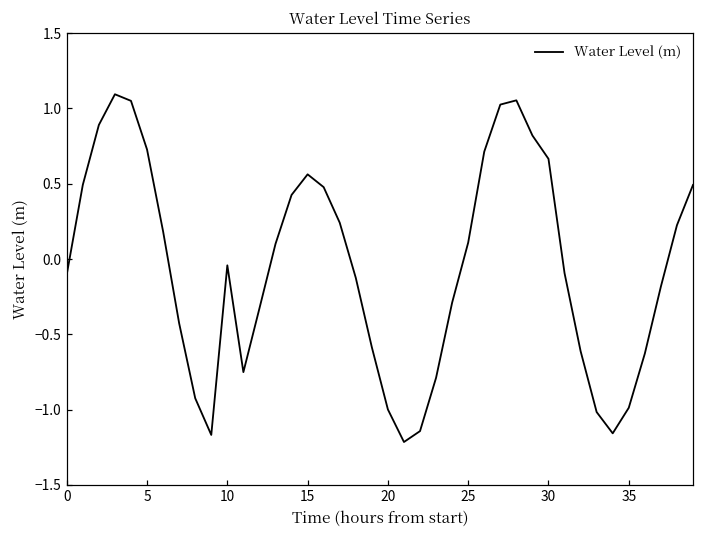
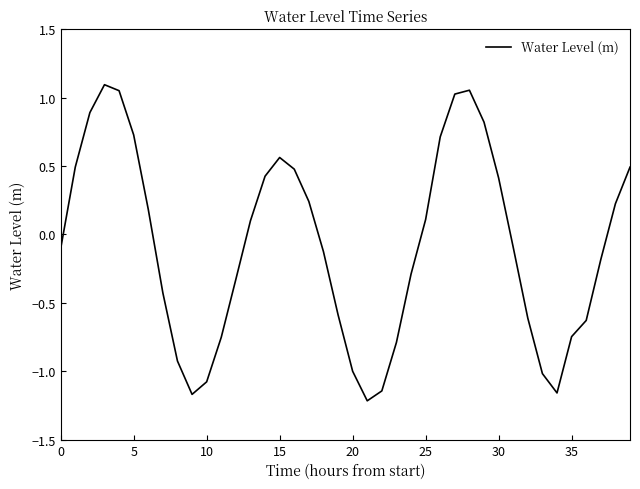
  {
    "0": -0.10,
    "5": 0.73,
-   "10": -0.04,
+   "10": -1.08,
    "15": 0.56,
    "20": -1.00,
    "25": 0.11,
-   "30": 0.67,
-   "35": -0.99
+   "30": 0.41,
+   "35": -0.75
  }
